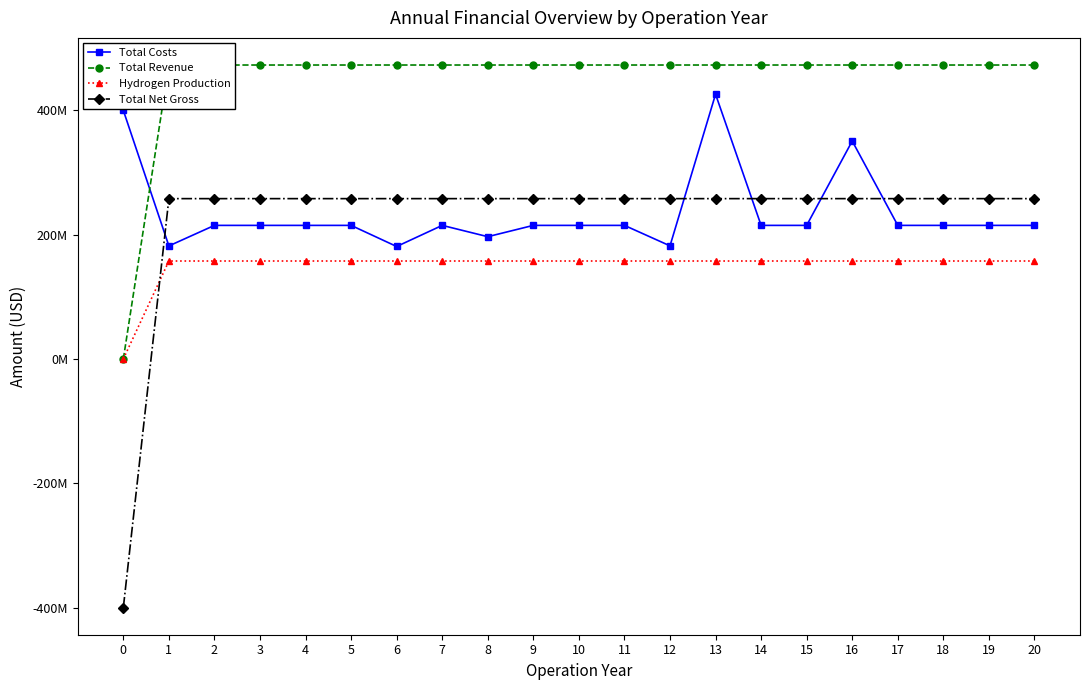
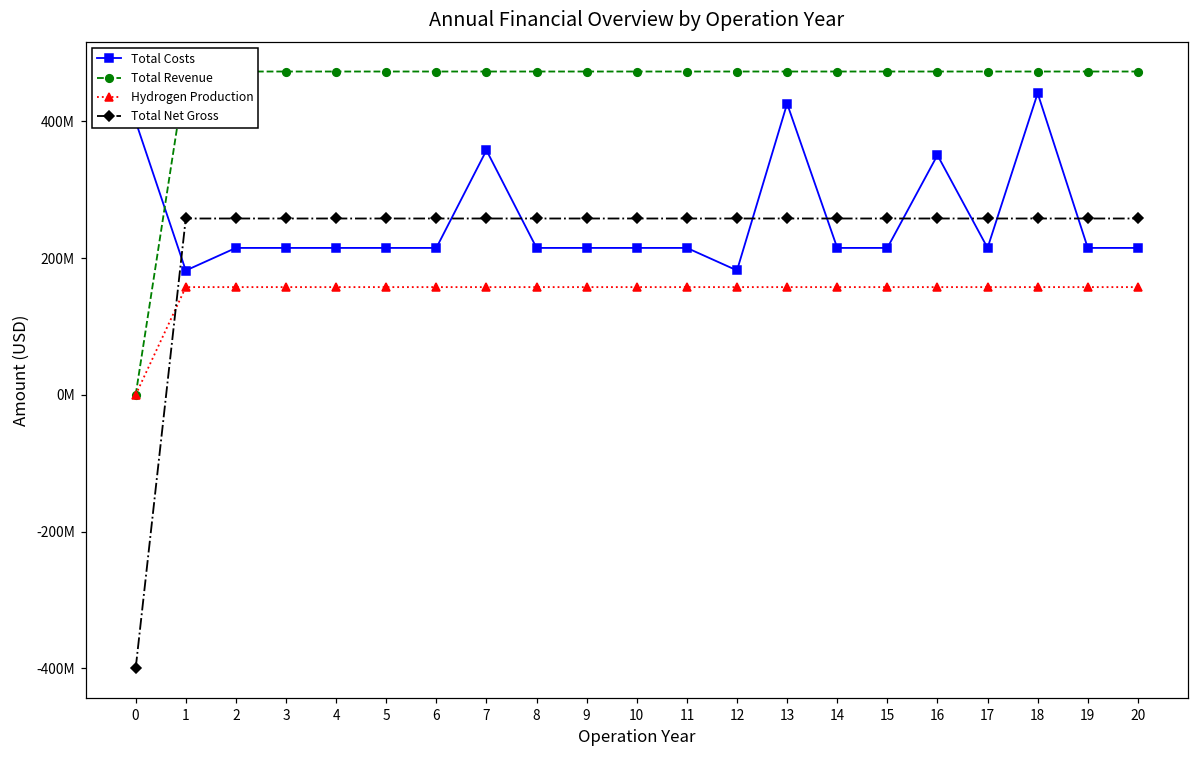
  {
    "Total Costs": {
      "0": 400000000,
      "1": 180000000,
      "2": 220000000,
      "3": 220000000,
      "4": 220000000,
      "5": 220000000,
-     "6": 180000000,
-     "7": 220000000,
-     "8": 200000000,
+     "6": 220000000,
+     "7": 360000000,
+     "8": 220000000,
      "9": 220000000,
      "10": 220000000,
      "11": 220000000,
      "12": 180000000,
      "13": 430000000,
      "14": 220000000,
      "15": 220000000,
      "16": 350000000,
      "17": 220000000,
-     "18": 220000000,
+     "18": 440000000,
      "19": 220000000,
      "20": 220000000
    },
    "Total Revenue": {
      "3": 470000000,
      "4": 470000000,
      "5": 470000000,
      "6": 470000000,
      "7": 470000000,
      "8": 470000000,
      "9": 470000000,
      "10": 470000000,
      "11": 470000000,
      "12": 470000000,
      "13": 470000000,
      "14": 470000000,
      "15": 470000000,
      "16": 470000000,
      "17": 470000000,
      "18": 470000000,
      "19": 470000000,
      "20": 470000000
    },
    "Hydrogen Production": {
      "1": 160000000,
      "2": 160000000,
      "3": 160000000,
      "4": 160000000,
      "5": 160000000,
      "6": 160000000,
      "7": 160000000,
      "8": 160000000,
      "9": 160000000,
      "10": 160000000,
      "11": 160000000,
      "12": 160000000,
      "13": 160000000,
      "14": 160000000,
      "15": 160000000,
      "16": 160000000,
      "17": 160000000,
      "18": 160000000,
      "19": 160000000,
      "20": 160000000
    },
    "Total Net Gross": {
      "0": -400000000,
      "1": 260000000,
      "2": 260000000,
      "3": 260000000,
      "4": 260000000,
      "5": 260000000,
      "6": 260000000,
      "7": 260000000,
      "8": 260000000,
      "9": 260000000,
      "10": 260000000,
      "11": 260000000,
      "12": 260000000,
      "13": 260000000,
      "14": 260000000,
      "15": 260000000,
      "16": 260000000,
      "17": 260000000,
      "18": 260000000,
      "19": 260000000,
      "20": 260000000
    }
  }
